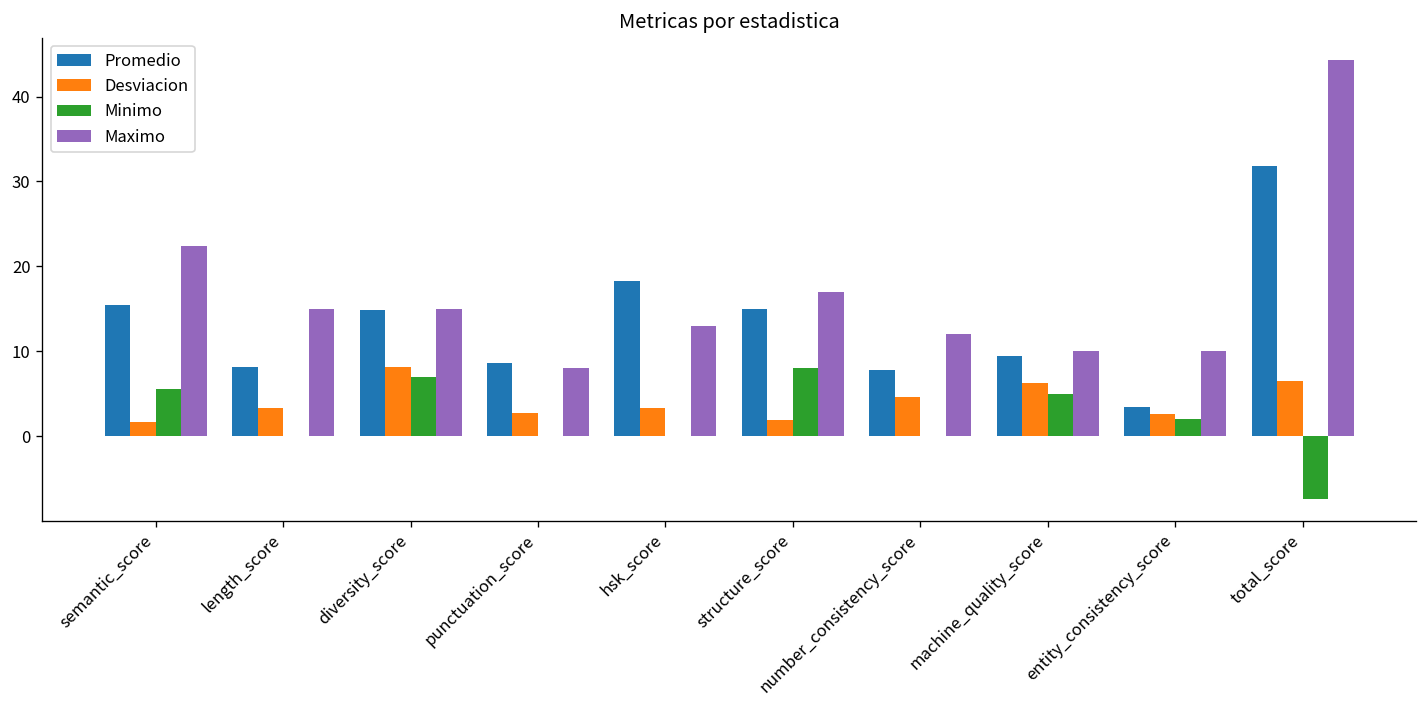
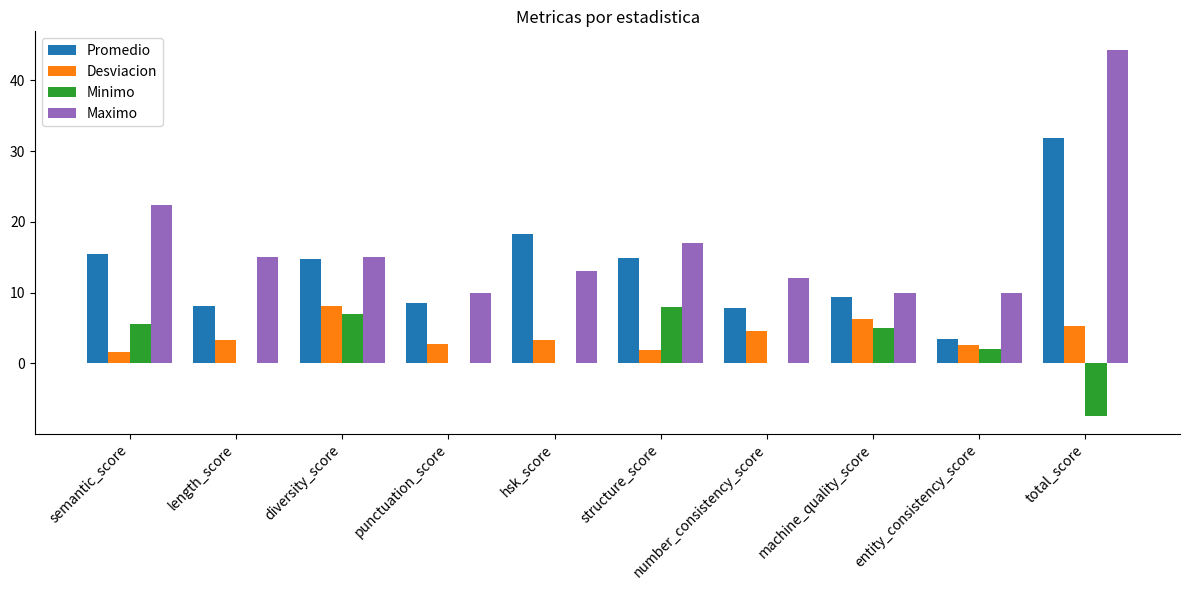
  {
    "Promedio": {
      "semantic_score": 15,
      "length_score": 8,
      "diversity_score": 15,
      "punctuation_score": 9,
      "hsk_score": 18,
      "structure_score": 15,
      "number_consistency_score": 8,
      "machine_quality_score": 9,
      "entity_consistency_score": 3,
      "total_score": 32
    },
    "Desviacion": {
      "semantic_score": 2,
      "length_score": 3,
      "diversity_score": 8,
      "punctuation_score": 3,
      "hsk_score": 3,
      "structure_score": 2,
      "number_consistency_score": 5,
      "machine_quality_score": 6,
      "entity_consistency_score": 3,
-     "total_score": 7
+     "total_score": 5
    },
    "Minimo": {
      "semantic_score": 6,
      "length_score": 0,
      "diversity_score": 7,
      "punctuation_score": 0,
      "hsk_score": 0,
      "structure_score": 8,
      "number_consistency_score": 0,
      "machine_quality_score": 5,
      "entity_consistency_score": 2,
      "total_score": -7
    },
    "Maximo": {
      "semantic_score": 22,
      "length_score": 15,
      "diversity_score": 15,
-     "punctuation_score": 8,
+     "punctuation_score": 10,
      "hsk_score": 13,
      "structure_score": 17,
      "number_consistency_score": 12,
      "machine_quality_score": 10,
      "entity_consistency_score": 10,
      "total_score": 44
    }
  }
